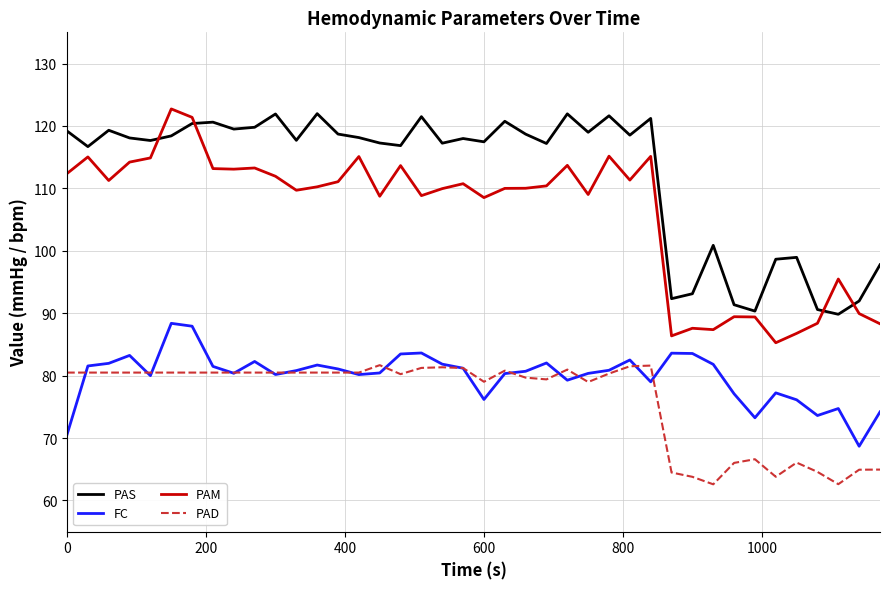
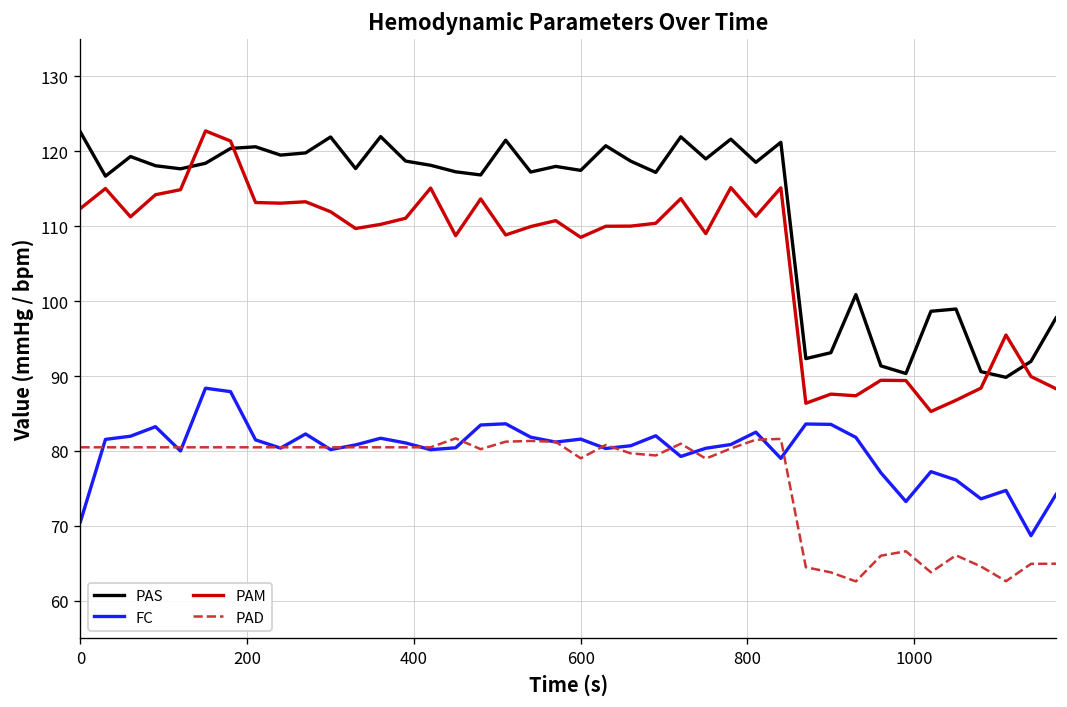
  {
    "PAS": {
-     "0": 119,
+     "0": 123,
      "600": 117
    },
    "FC": {
      "0": 71,
-     "600": 76
+     "600": 82
    },
    "PAM": {
      "0": 112,
      "600": 109
    },
    "PAD": {
      "0": 80,
      "600": 79
    }
  }
